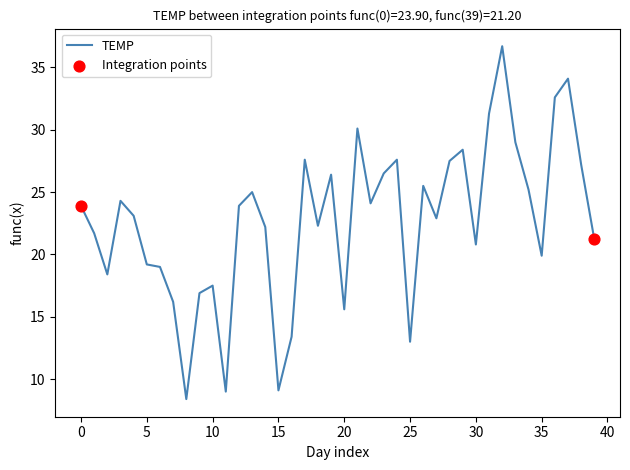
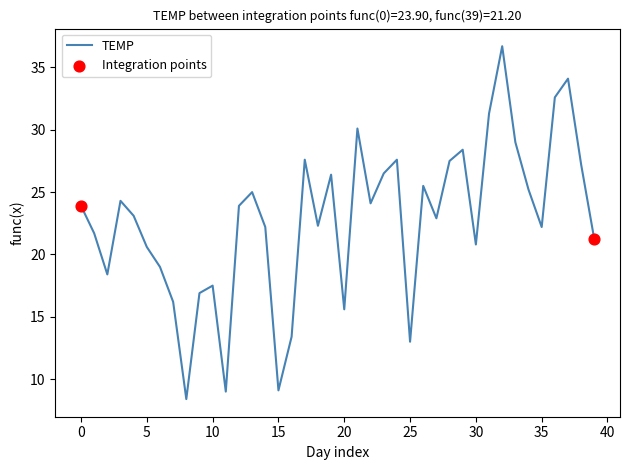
  {
    "TEMP": {
-     "5": 19.2,
+     "5": 20.6,
      "10": 17.5,
      "15": 9.1,
      "20": 15.6,
      "25": 13.0,
      "30": 20.8,
-     "35": 19.9
+     "35": 22.2
    }
  }
